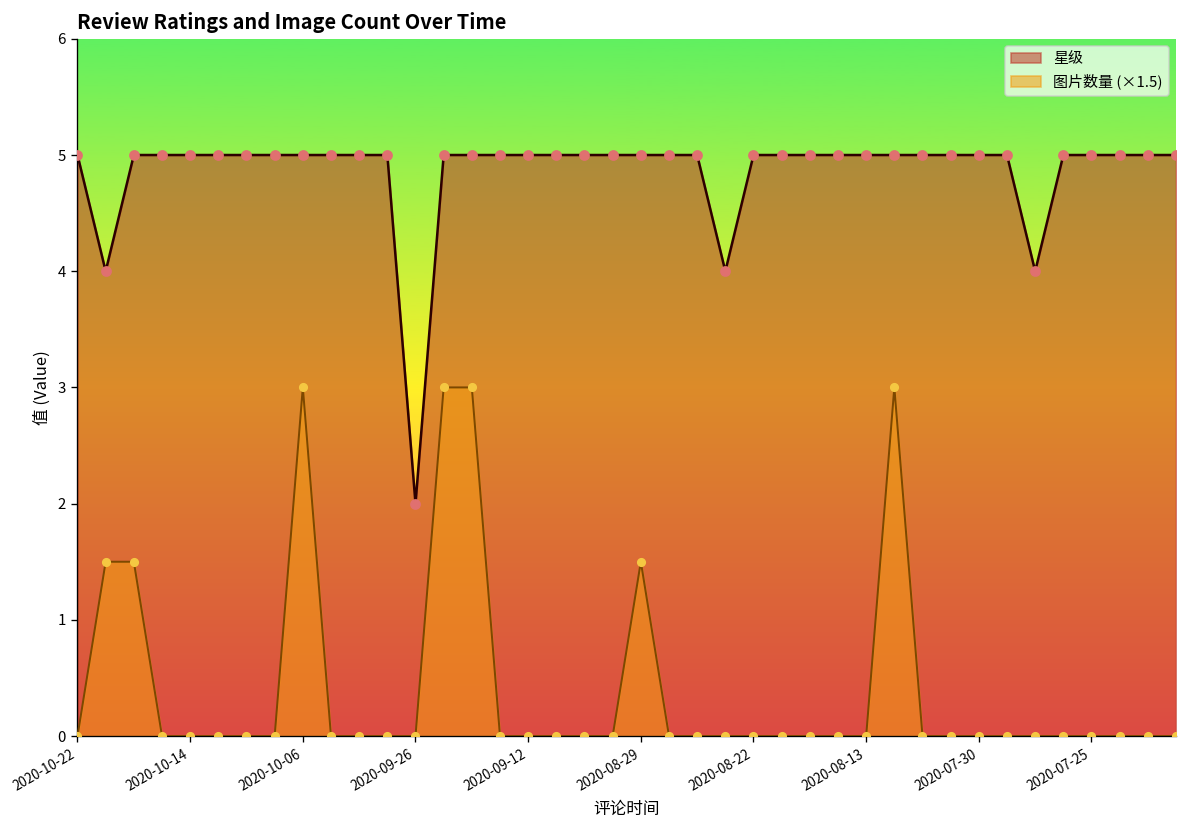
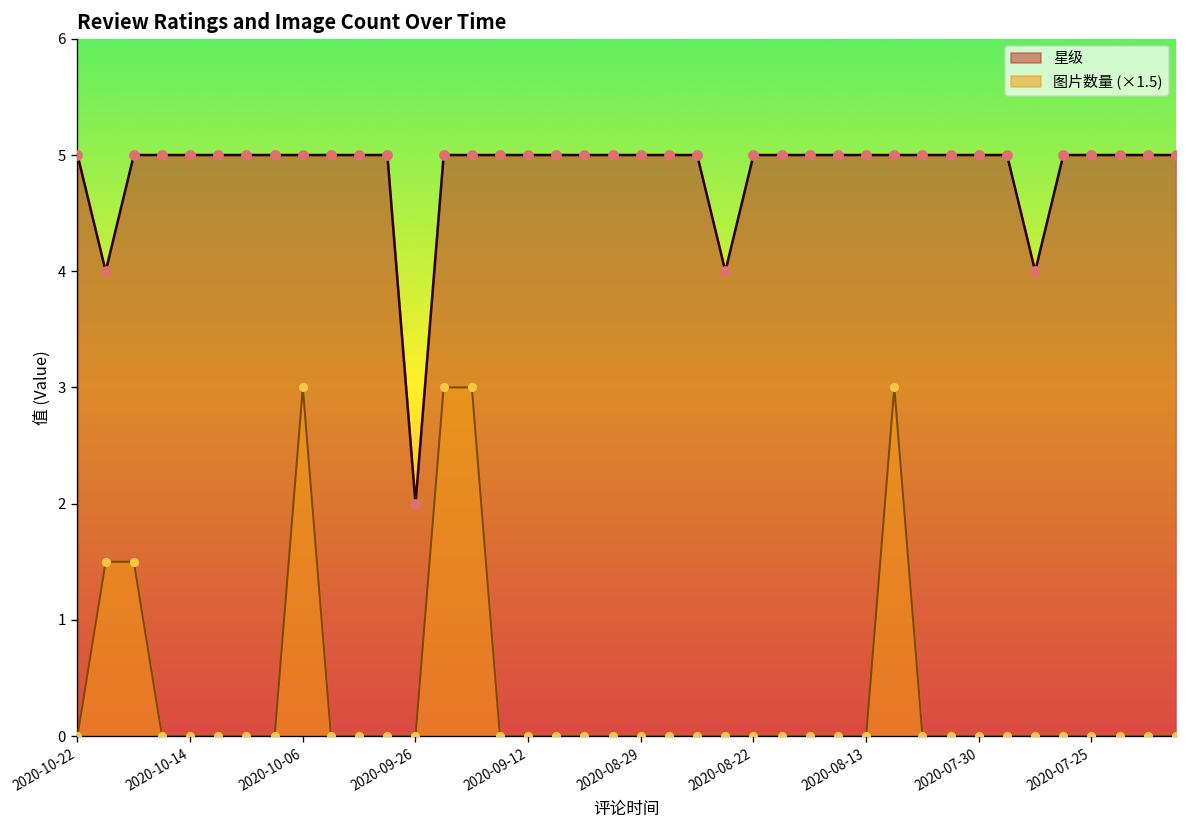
  {
    "星级": {
      "2020-10-22": 5.0,
      "2020-10-14": 5.0,
      "2020-09-12": 5.0,
      "2020-08-29": 5.0,
      "2020-08-22": 5.0,
      "2020-08-13": 5.0,
      "2020-07-25": 5.0
    },
    "图片数量 (×1.5)": {
      "2020-10-22": 0.0,
      "2020-10-14": 0.0,
      "2020-09-12": 0.0,
-     "2020-08-29": 1.5,
+     "2020-08-29": 0.0,
      "2020-08-22": 0.0,
      "2020-08-13": 0.0,
      "2020-07-25": 0.0
    }
  }
